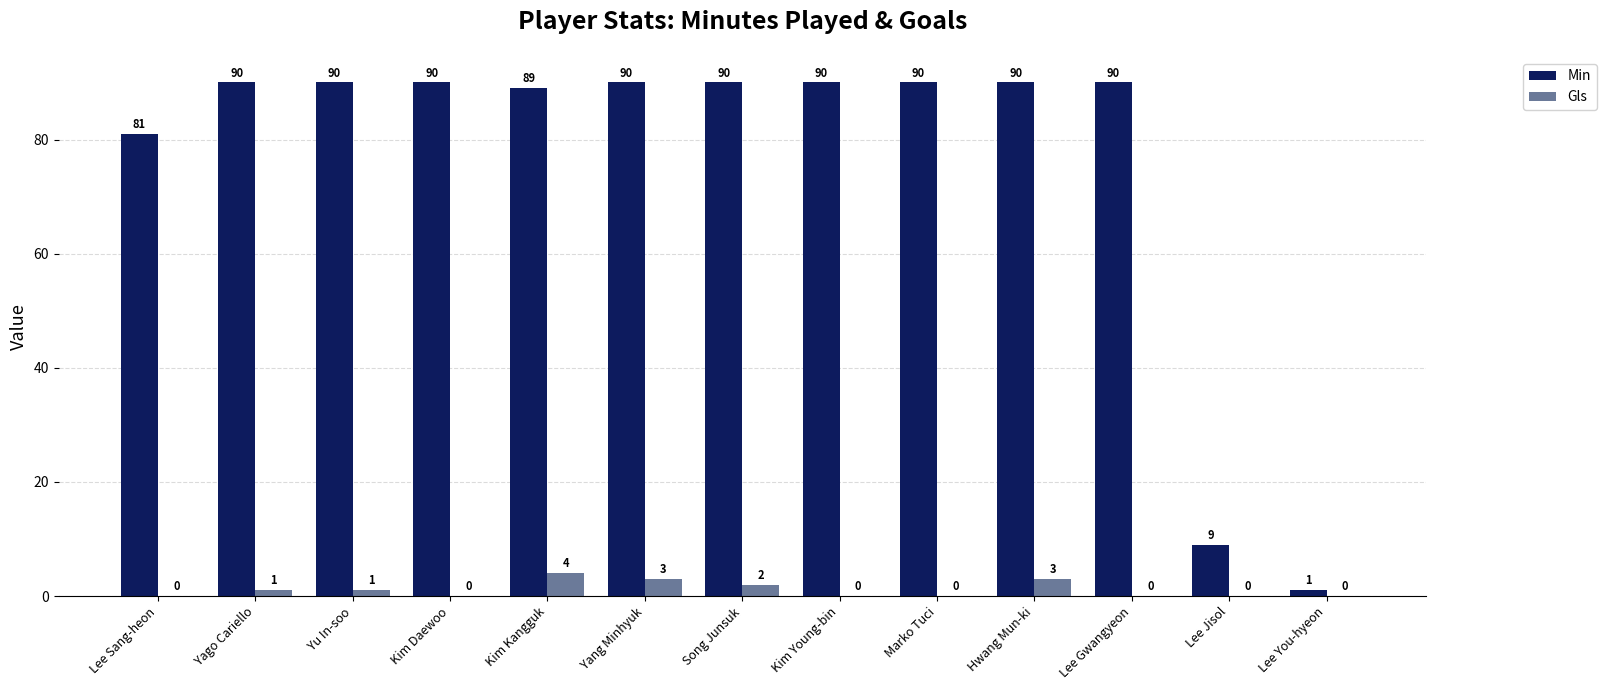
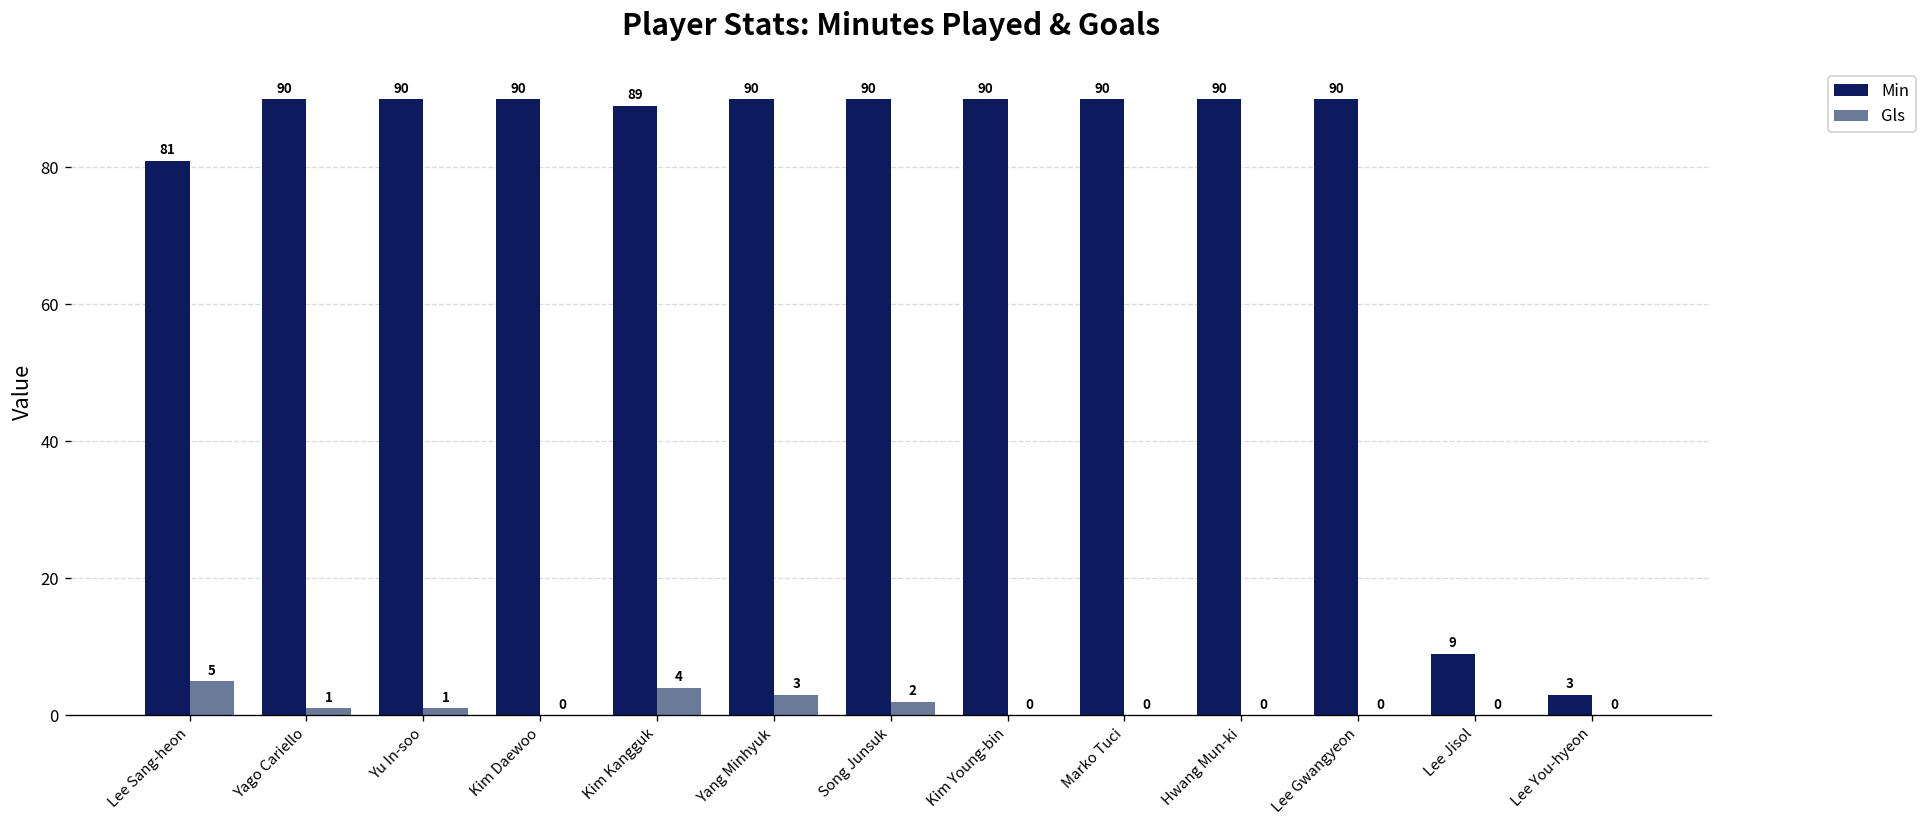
  {
    "Min": {
      "Lee Sang-heon": 81,
      "Yago Cariello": 90,
      "Yu In-soo": 90,
      "Kim Daewoo": 90,
      "Kim Kangguk": 89,
      "Yang Minhyuk": 90,
      "Song Junsuk": 90,
      "Kim Young-bin": 90,
      "Marko Tuci": 90,
      "Hwang Mun-ki": 90,
      "Lee Gwangyeon": 90,
      "Lee Jisol": 9,
-     "Lee You-hyeon": 1
+     "Lee You-hyeon": 3
    },
    "Gls": {
-     "Lee Sang-heon": 0,
+     "Lee Sang-heon": 5,
      "Yago Cariello": 1,
      "Yu In-soo": 1,
      "Kim Daewoo": 0,
      "Kim Kangguk": 4,
      "Yang Minhyuk": 3,
      "Song Junsuk": 2,
      "Kim Young-bin": 0,
      "Marko Tuci": 0,
-     "Hwang Mun-ki": 3,
+     "Hwang Mun-ki": 0,
      "Lee Gwangyeon": 0,
      "Lee Jisol": 0,
      "Lee You-hyeon": 0
    }
  }
